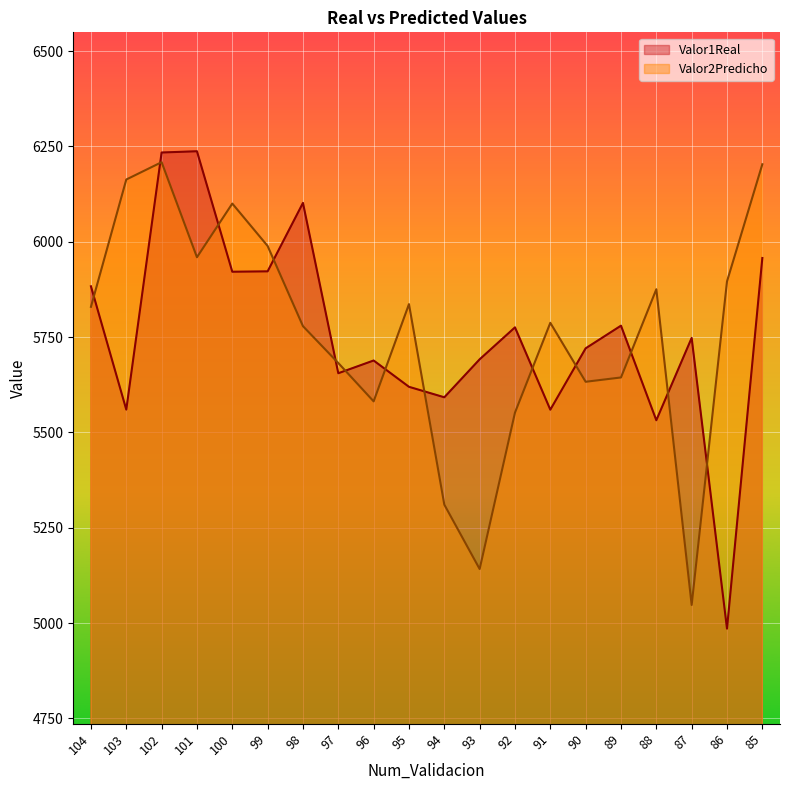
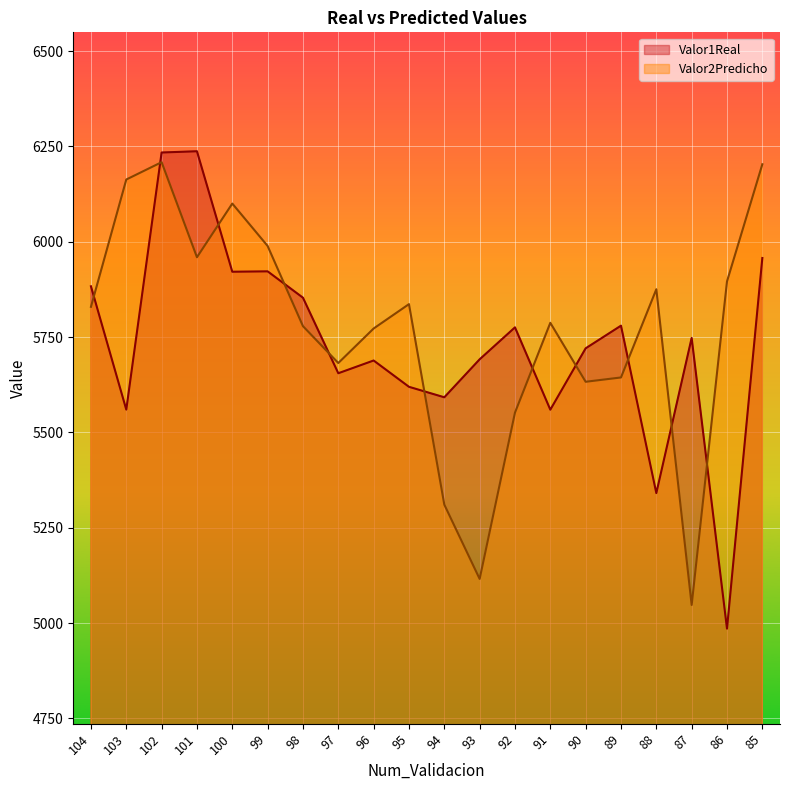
  {
    "Valor1Real": {
      "104": 5880,
      "103": 5560,
      "102": 6230,
      "101": 6240,
      "100": 5920,
      "99": 5920,
-     "98": 6100,
+     "98": 5850,
      "97": 5660,
      "96": 5690,
      "95": 5620,
      "94": 5590,
      "93": 5690,
      "92": 5780,
      "91": 5560,
      "90": 5720,
      "89": 5780,
-     "88": 5530,
+     "88": 5340,
      "87": 5750,
      "86": 4990,
      "85": 5960
    },
    "Valor2Predicho": {
      "104": 5830,
      "103": 6160,
      "102": 6210,
      "101": 5960,
      "100": 6100,
      "99": 5990,
      "98": 5780,
      "97": 5680,
-     "96": 5580,
+     "96": 5770,
      "95": 5840,
      "94": 5310,
-     "93": 5140,
+     "93": 5120,
      "92": 5550,
      "91": 5790,
      "90": 5630,
      "89": 5640,
      "88": 5880,
      "87": 5050,
      "86": 5900,
      "85": 6200
    }
  }
